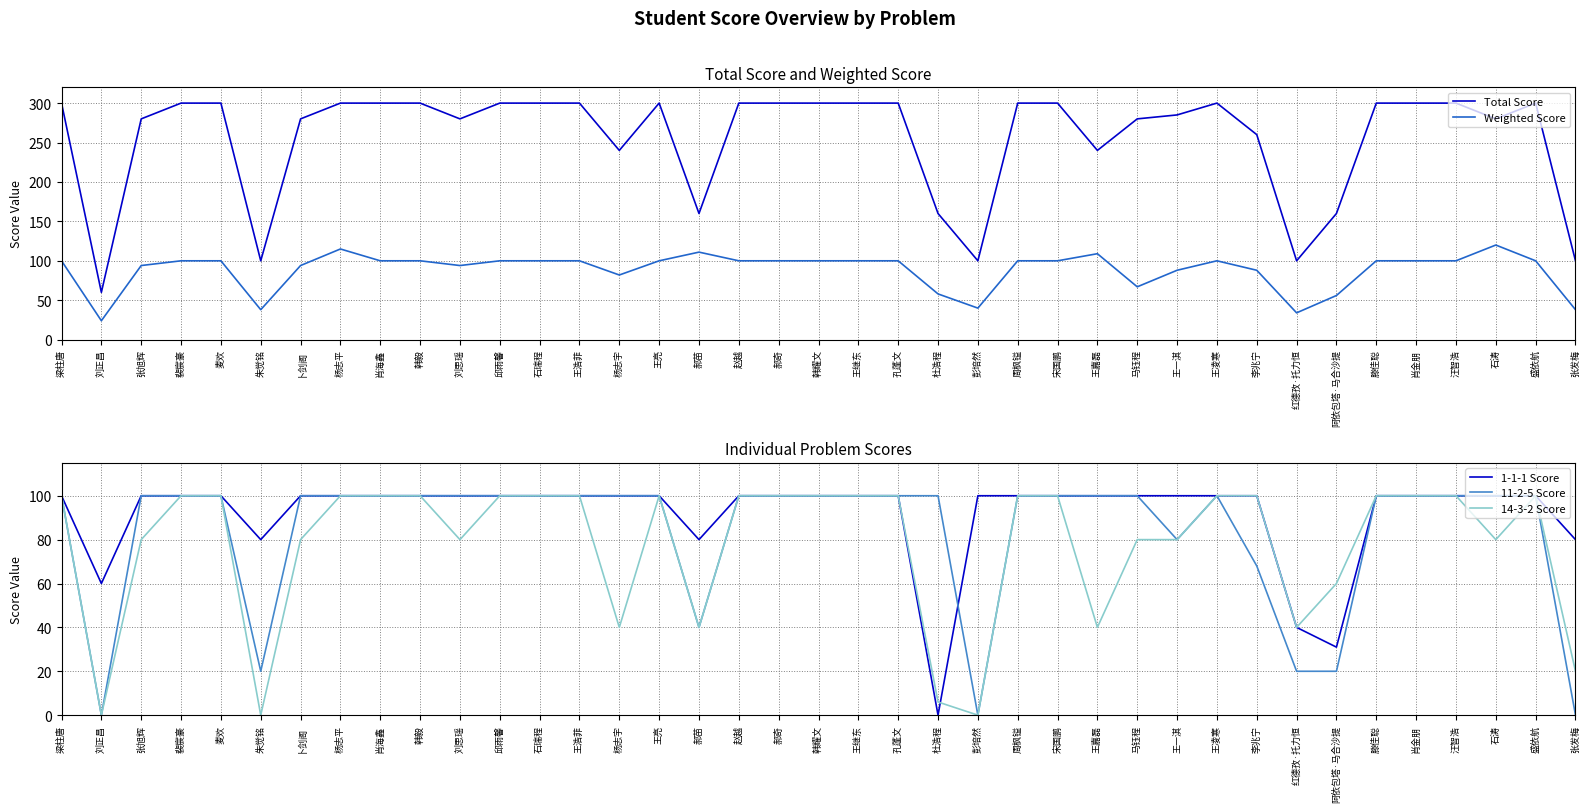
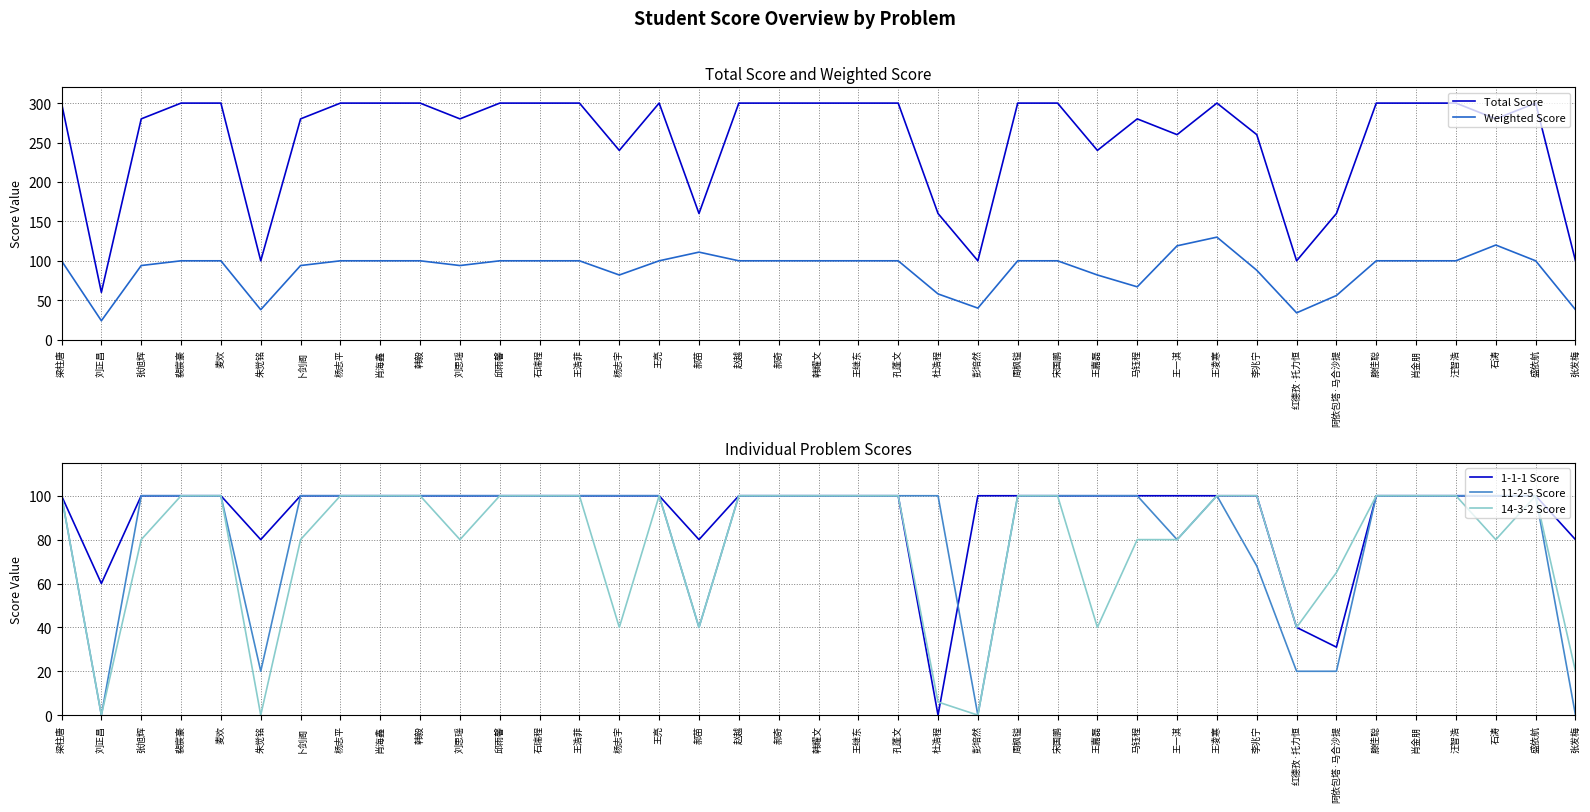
  {
    "Total Score and Weighted Score": {
      "Total Score": {
        "梁柱唐": 300,
        "刘正昌": 60,
        "张旭辉": 280,
        "裴宸豪": 300,
        "麦欢": 300,
        "朱觉铭": 100,
        "卜剑阁": 280,
        "杨志平": 300,
        "肖海鑫": 300,
        "韩毅": 300,
        "刘思瑶": 280,
        "邱雨馨": 300,
        "石瑞程": 300,
        "王浩菲": 300,
        "杨志宇": 240,
        "王亮": 300,
        "郝苗": 160,
        "赵越": 300,
        "郝奇": 300,
        "韩耀文": 300,
        "王继东": 300,
        "孔蓬文": 300,
        "杜浩程": 160,
        "彭培然": 100,
        "周枫镒": 300,
        "宋国鹏": 300,
        "王嘉磊": 240,
        "马钰程": 280,
-       "王一淇": 290,
+       "王一淇": 260,
        "王凌寒": 300,
        "李兆宁": 260,
        "红德孜·托力恒": 100,
        "阿依包塔·马合沙提": 160,
        "滕佳聪": 300,
        "肖金朋": 300,
        "张发梅": 100
      },
      "Weighted Score": {
        "梁柱唐": 100,
        "刘正昌": 20,
        "张旭辉": 90,
        "裴宸豪": 100,
        "麦欢": 100,
        "朱觉铭": 40,
        "卜剑阁": 90,
-       "杨志平": 120,
+       "杨志平": 100,
        "肖海鑫": 100,
        "韩毅": 100,
        "刘思瑶": 90,
        "邱雨馨": 100,
        "石瑞程": 100,
        "王浩菲": 100,
        "杨志宇": 80,
        "王亮": 100,
        "郝苗": 110,
        "赵越": 100,
        "郝奇": 100,
        "韩耀文": 100,
        "王继东": 100,
        "孔蓬文": 100,
        "杜浩程": 60,
        "彭培然": 40,
        "周枫镒": 100,
        "宋国鹏": 100,
-       "王嘉磊": 110,
+       "王嘉磊": 80,
        "马钰程": 70,
-       "王一淇": 90,
-       "王凌寒": 100,
+       "王一淇": 120,
+       "王凌寒": 130,
        "李兆宁": 90,
        "红德孜·托力恒": 30,
        "阿依包塔·马合沙提": 60,
        "滕佳聪": 100,
        "肖金朋": 100,
        "汪智浩": 100,
        "石涛": 120,
        "盛依航": 100,
        "张发梅": 40
      }
    },
    "Individual Problem Scores": {
      "1-1-1 Score": {
        "刘正昌": 60,
        "朱觉铭": 80,
        "郝苗": 80,
        "杜浩程": 0,
        "彭培然": 100,
        "王一淇": 100,
        "阿依包塔·马合沙提": 31,
        "张发梅": 80
      },
      "11-2-5 Score": {
        "朱觉铭": 20,
        "杜浩程": 100,
        "李兆宁": 68,
        "红德孜·托力恒": 20,
        "阿依包塔·马合沙提": 20,
        "张发梅": 0
      },
      "14-3-2 Score": {
        "张旭辉": 80,
        "朱觉铭": 0,
        "卜剑阁": 80,
        "刘思瑶": 80,
        "杨志宇": 40,
        "杜浩程": 6,
        "王嘉磊": 40,
        "马钰程": 80,
-       "阿依包塔·马合沙提": 60,
+       "阿依包塔·马合沙提": 65,
        "石涛": 80,
        "张发梅": 20
      }
    }
  }
